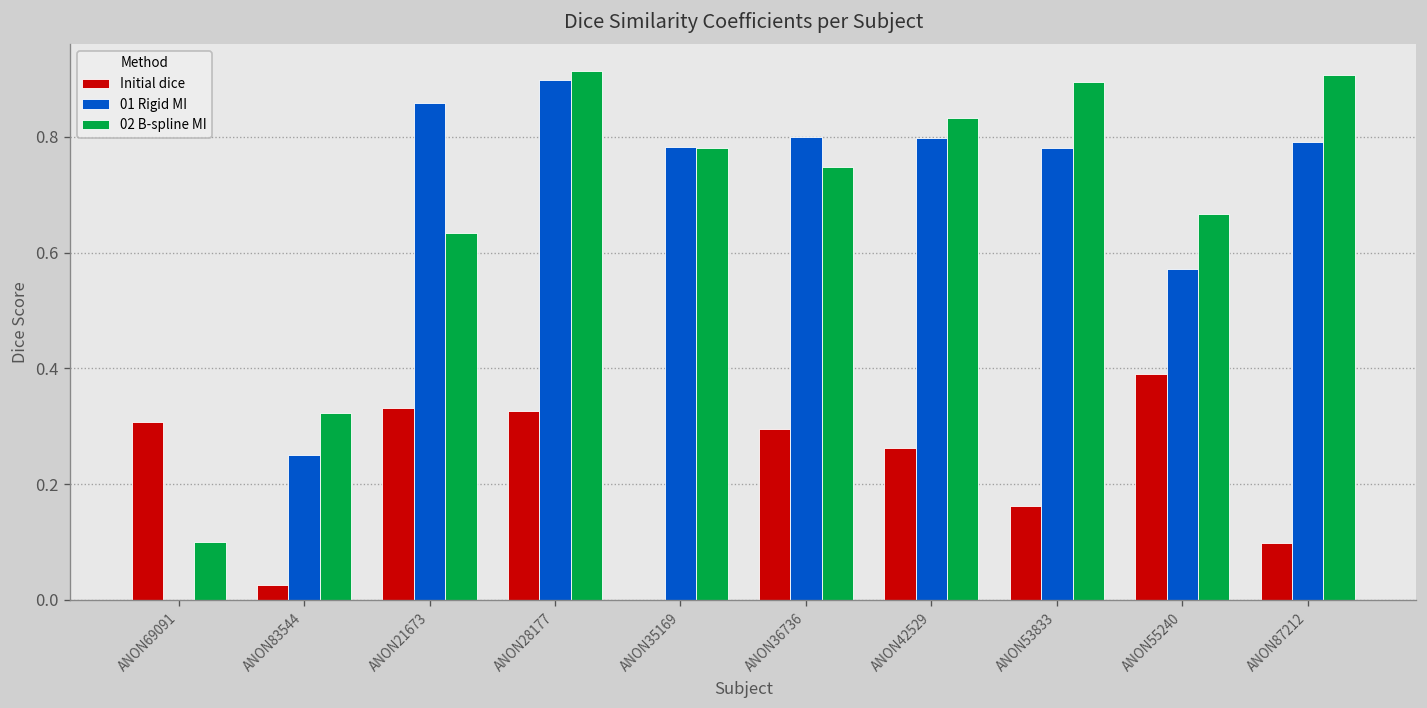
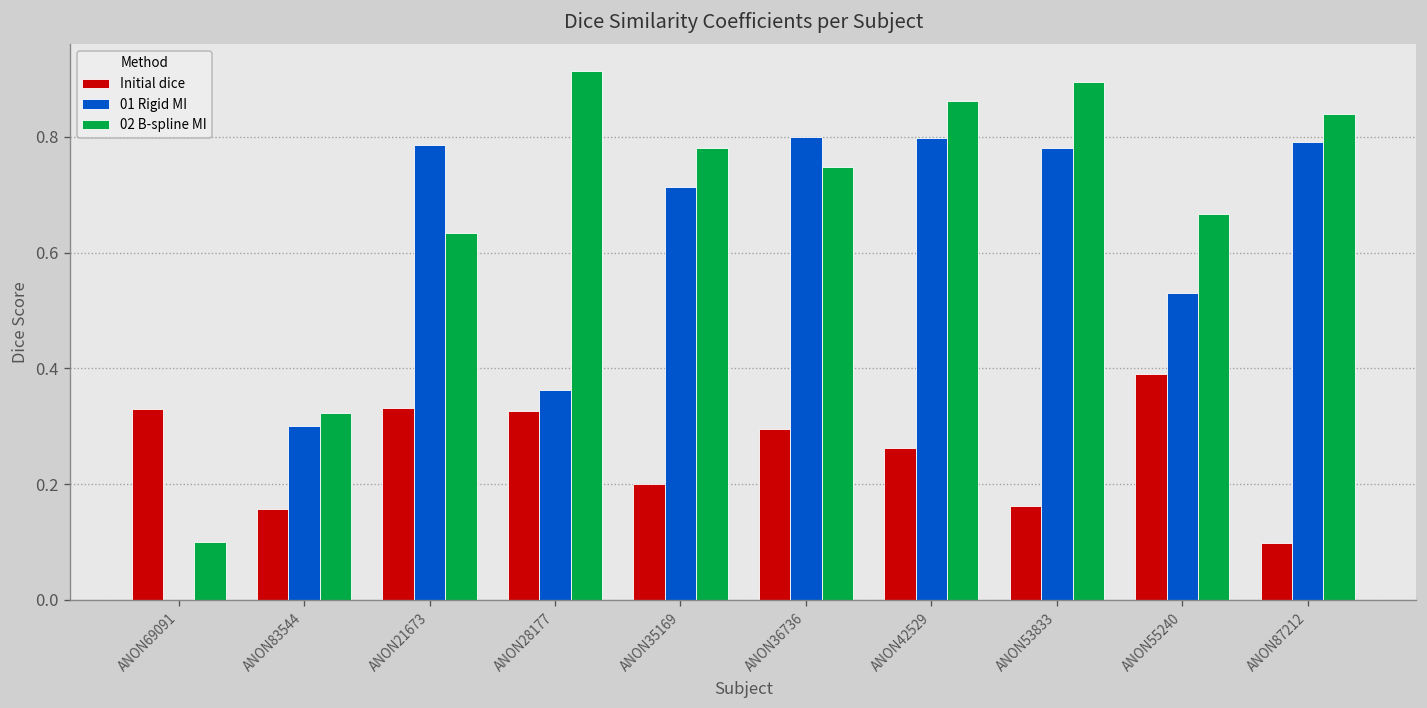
  {
    "Initial dice": {
-     "ANON69091": 0.31,
-     "ANON83544": 0.03,
+     "ANON69091": 0.33,
+     "ANON83544": 0.16,
      "ANON21673": 0.33,
      "ANON28177": 0.33,
-     "ANON35169": 0.0,
+     "ANON35169": 0.2,
      "ANON36736": 0.29,
      "ANON42529": 0.26,
      "ANON53833": 0.16,
      "ANON55240": 0.39,
      "ANON87212": 0.10
    },
    "01 Rigid MI": {
      "ANON69091": 0.00,
-     "ANON83544": 0.25,
-     "ANON21673": 0.86,
-     "ANON28177": 0.90,
-     "ANON35169": 0.78,
+     "ANON83544": 0.30,
+     "ANON21673": 0.79,
+     "ANON28177": 0.36,
+     "ANON35169": 0.71,
      "ANON36736": 0.80,
      "ANON42529": 0.80,
      "ANON53833": 0.78,
-     "ANON55240": 0.57,
+     "ANON55240": 0.53,
      "ANON87212": 0.79
    },
    "02 B-spline MI": {
      "ANON69091": 0.10,
      "ANON83544": 0.32,
      "ANON21673": 0.63,
      "ANON28177": 0.91,
      "ANON35169": 0.78,
      "ANON36736": 0.75,
-     "ANON42529": 0.83,
+     "ANON42529": 0.86,
      "ANON53833": 0.90,
      "ANON55240": 0.67,
-     "ANON87212": 0.91
+     "ANON87212": 0.84
    }
  }
